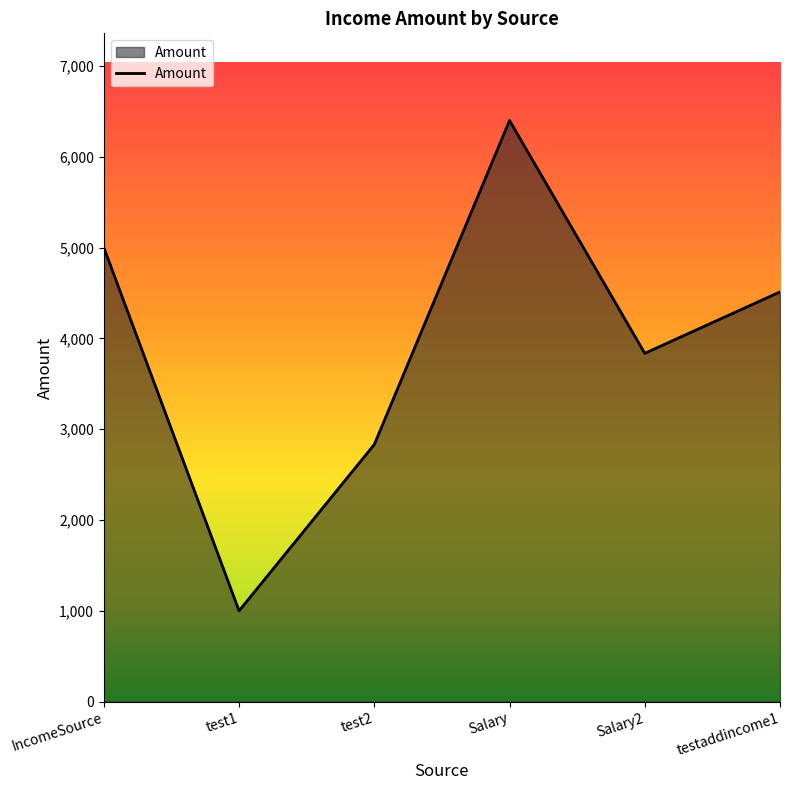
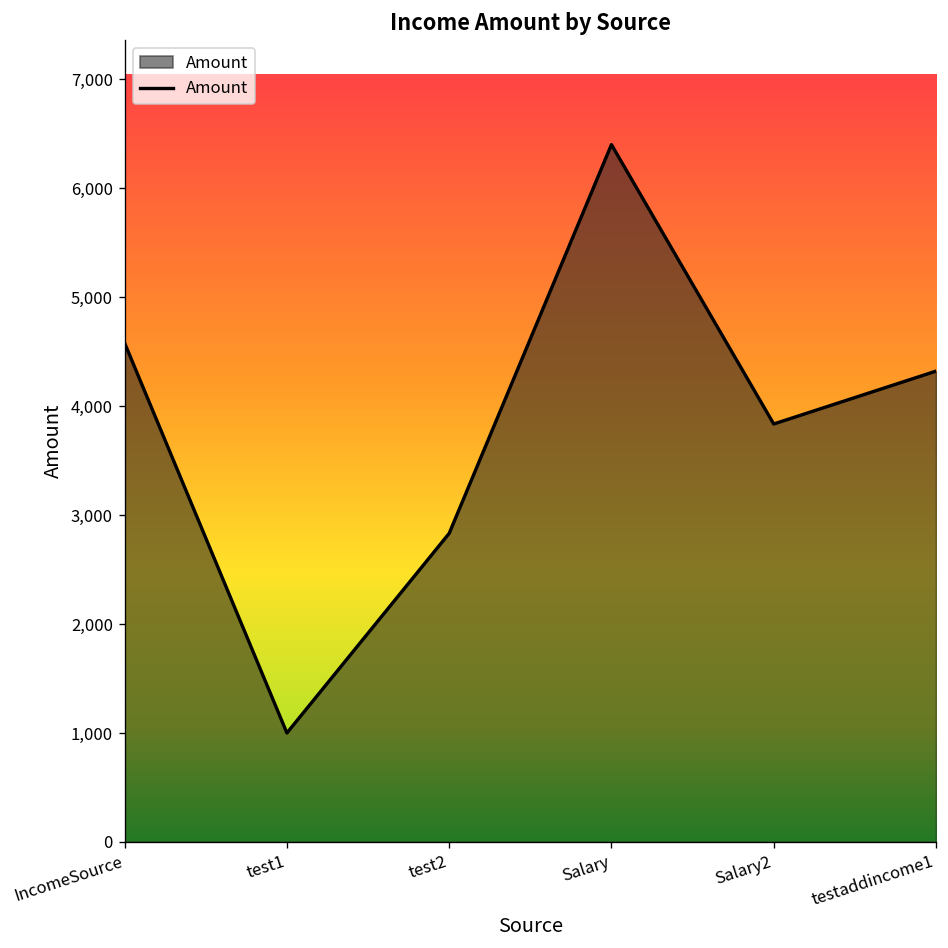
  {
-   "IncomeSource": "5,000",
+   "IncomeSource": "4,600",
    "test1": "1,000",
    "test2": "2,800",
    "Salary": "6,400",
    "Salary2": "3,800",
-   "testaddincome1": "4,500"
+   "testaddincome1": "4,300"
  }
